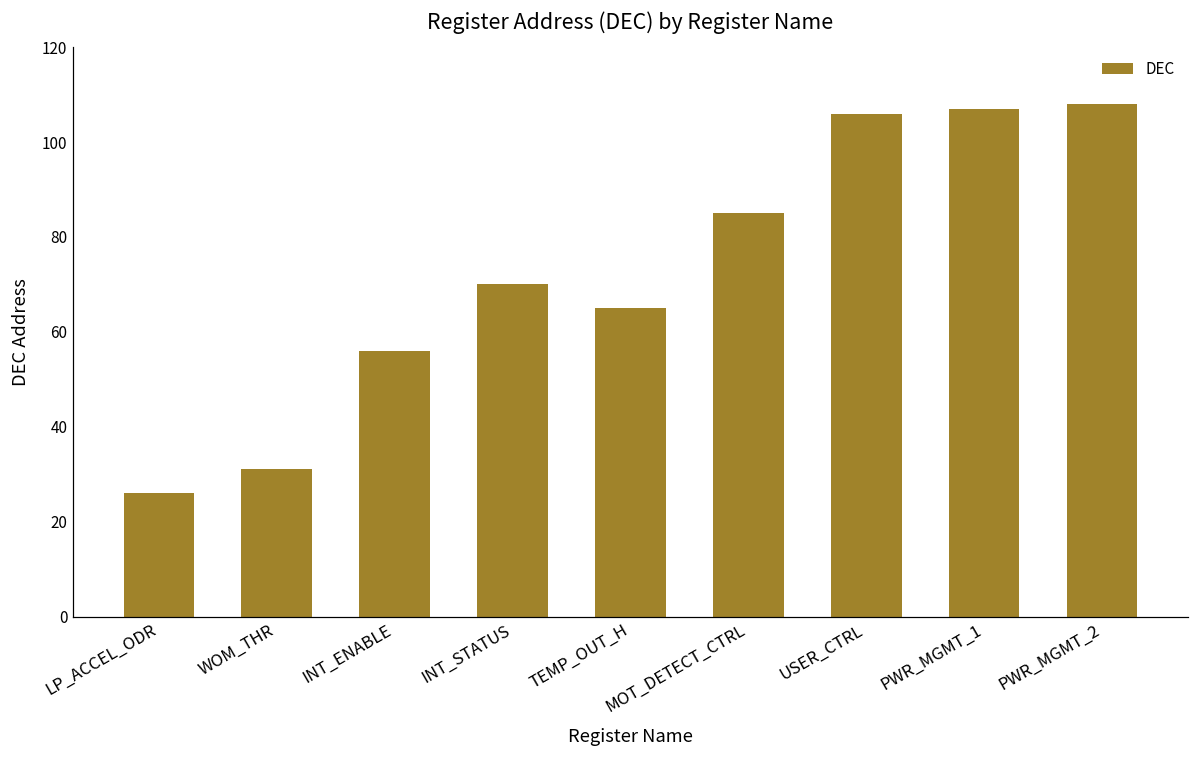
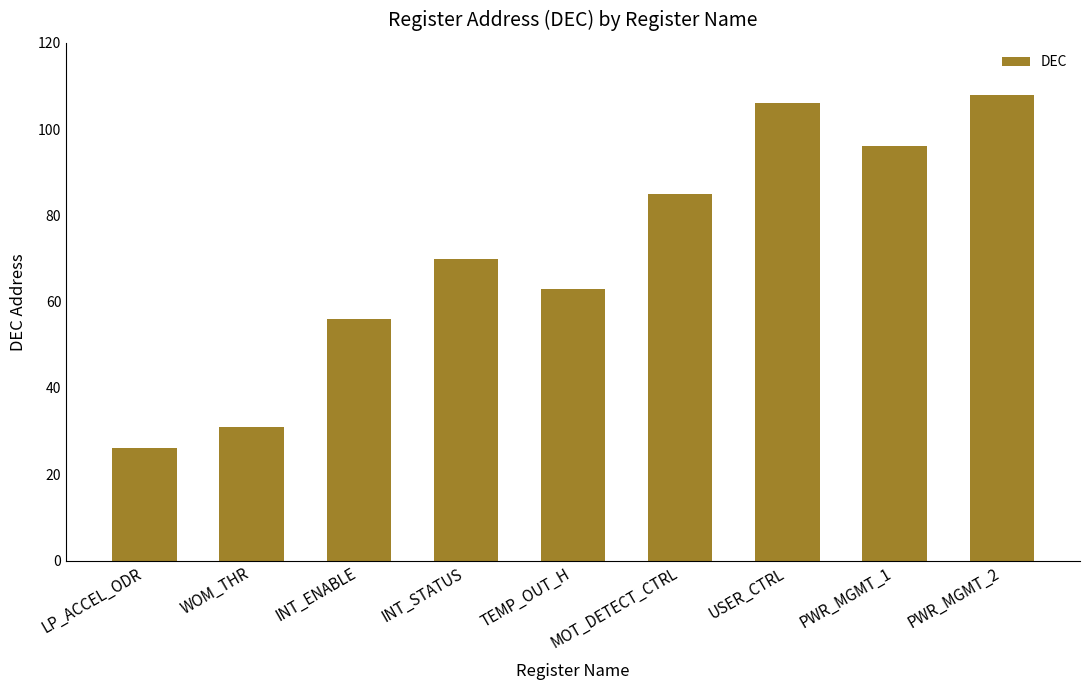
  {
    "LP_ACCEL_ODR": 26,
    "WOM_THR": 31,
    "INT_ENABLE": 56,
    "INT_STATUS": 70,
-   "TEMP_OUT_H": 65,
+   "TEMP_OUT_H": 63,
    "MOT_DETECT_CTRL": 85,
    "USER_CTRL": 106,
-   "PWR_MGMT_1": 107,
+   "PWR_MGMT_1": 96,
    "PWR_MGMT_2": 108
  }
